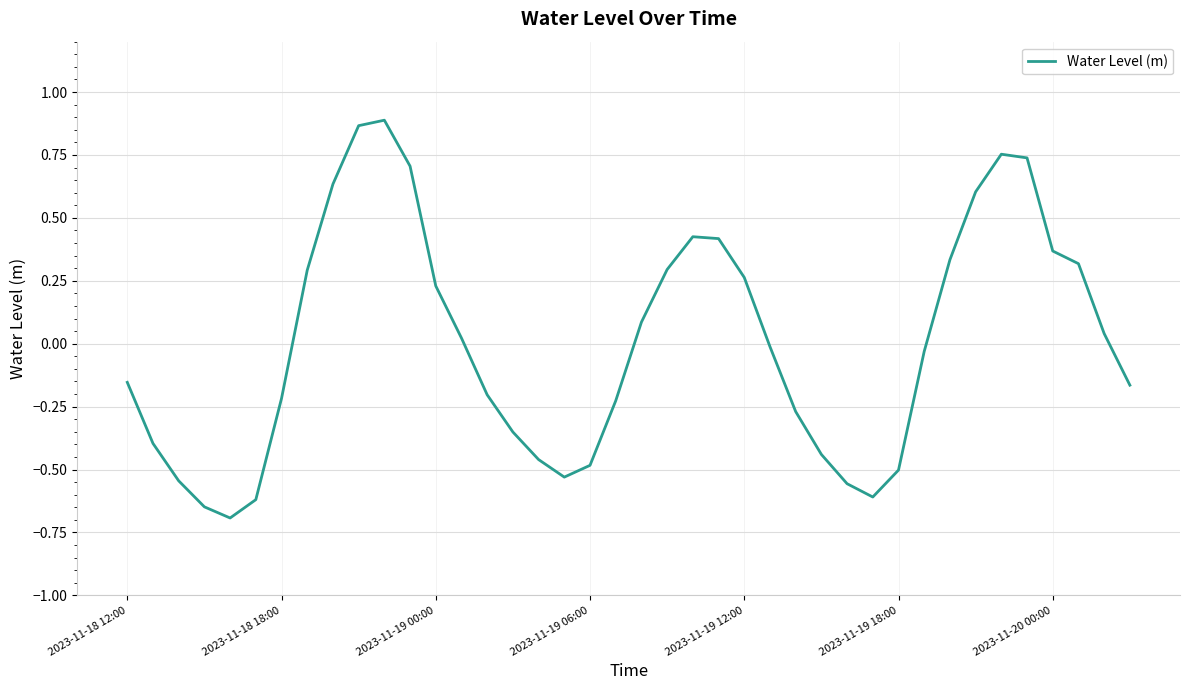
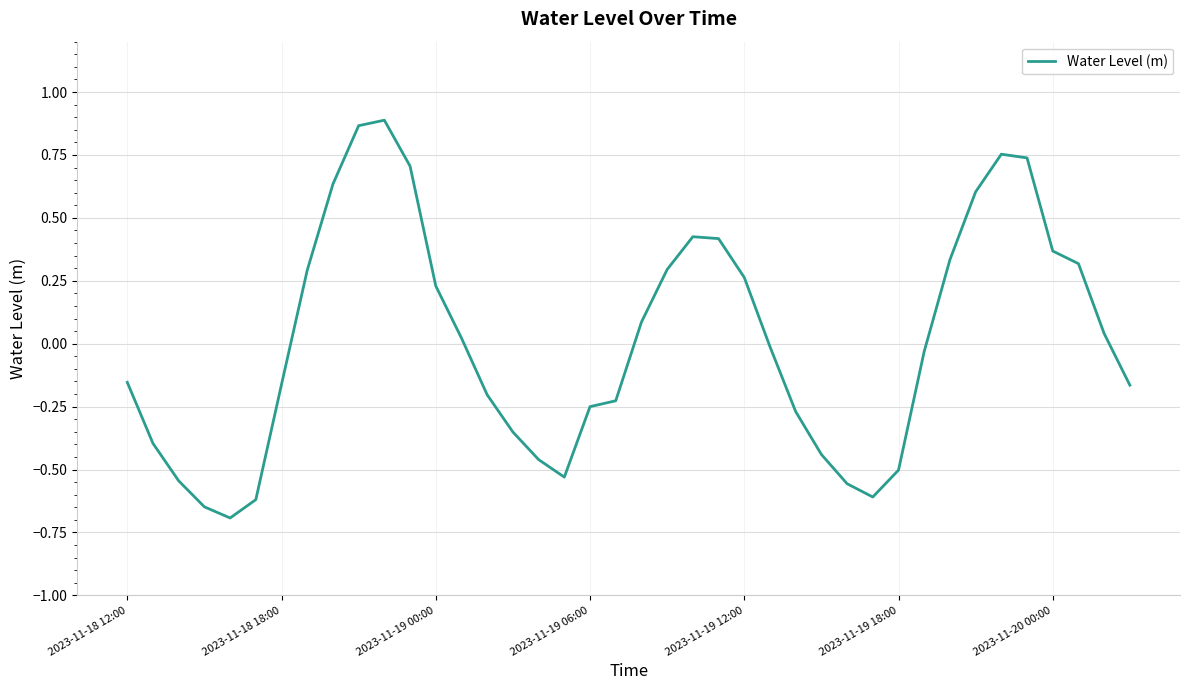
  {
    "2023-11-18 12:00": -0.15,
-   "2023-11-18 18:00": -0.22,
+   "2023-11-18 18:00": -0.16,
    "2023-11-19 00:00": 0.23,
-   "2023-11-19 06:00": -0.48,
+   "2023-11-19 06:00": -0.25,
    "2023-11-19 12:00": 0.26,
    "2023-11-19 18:00": -0.50,
    "2023-11-20 00:00": 0.37
  }
